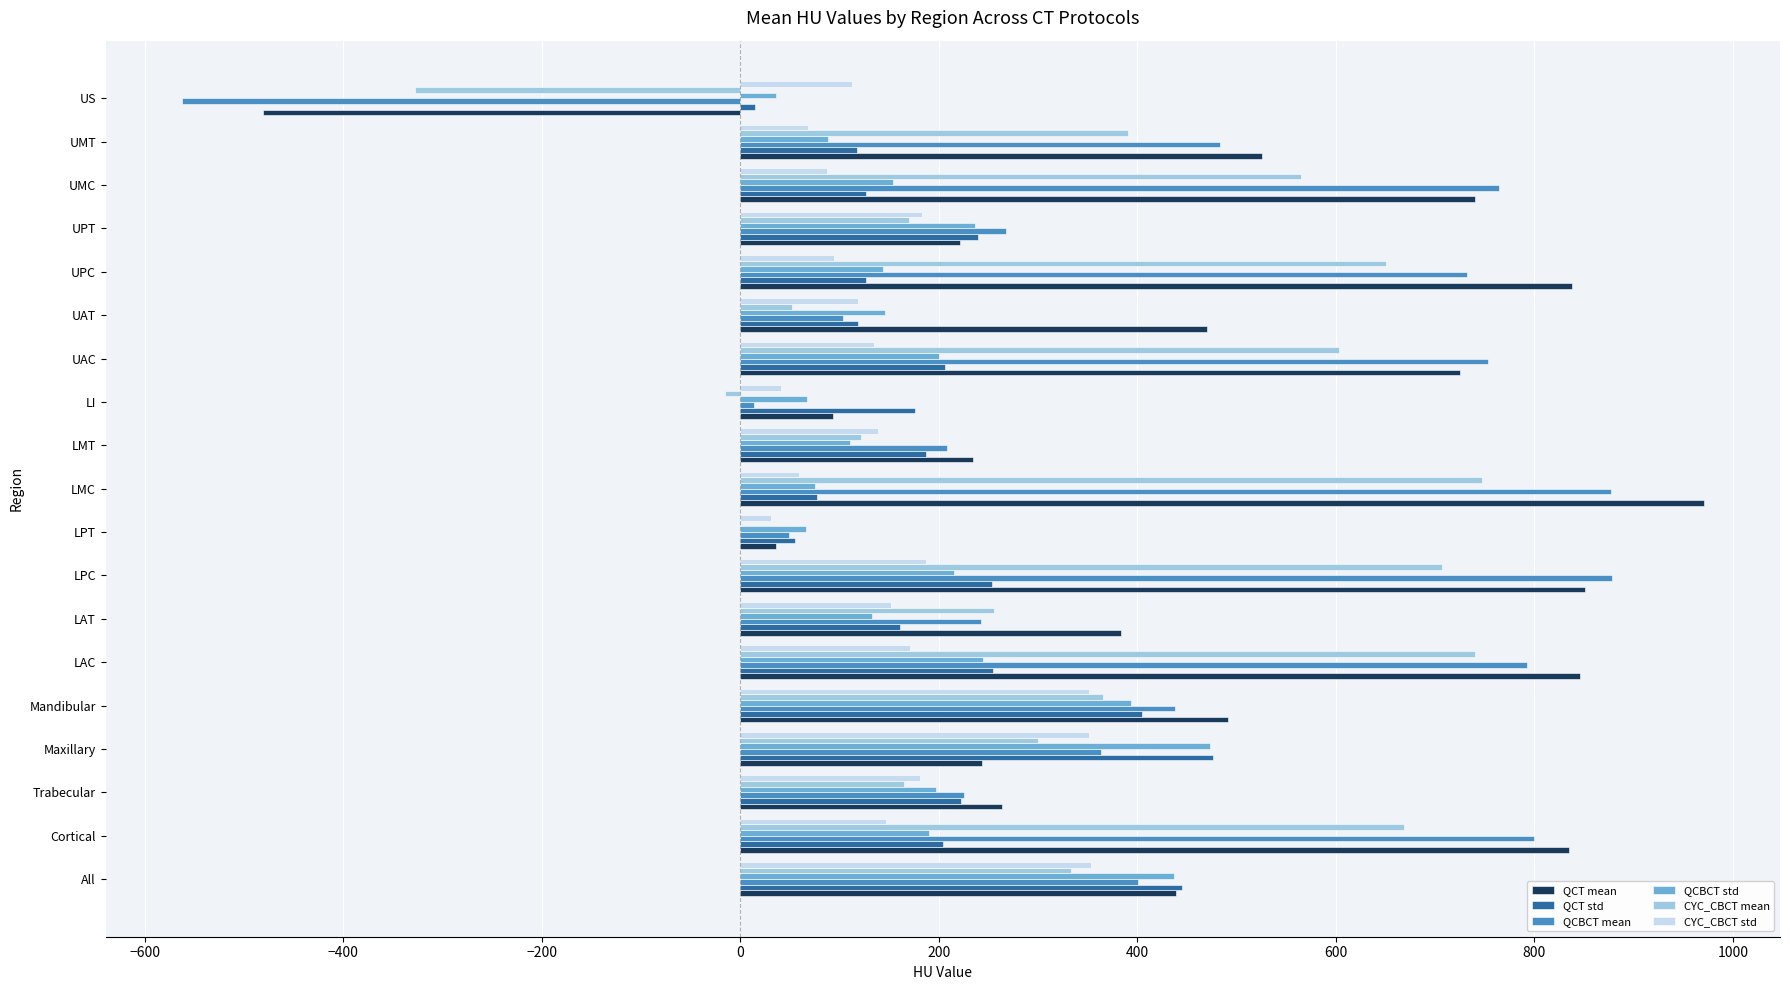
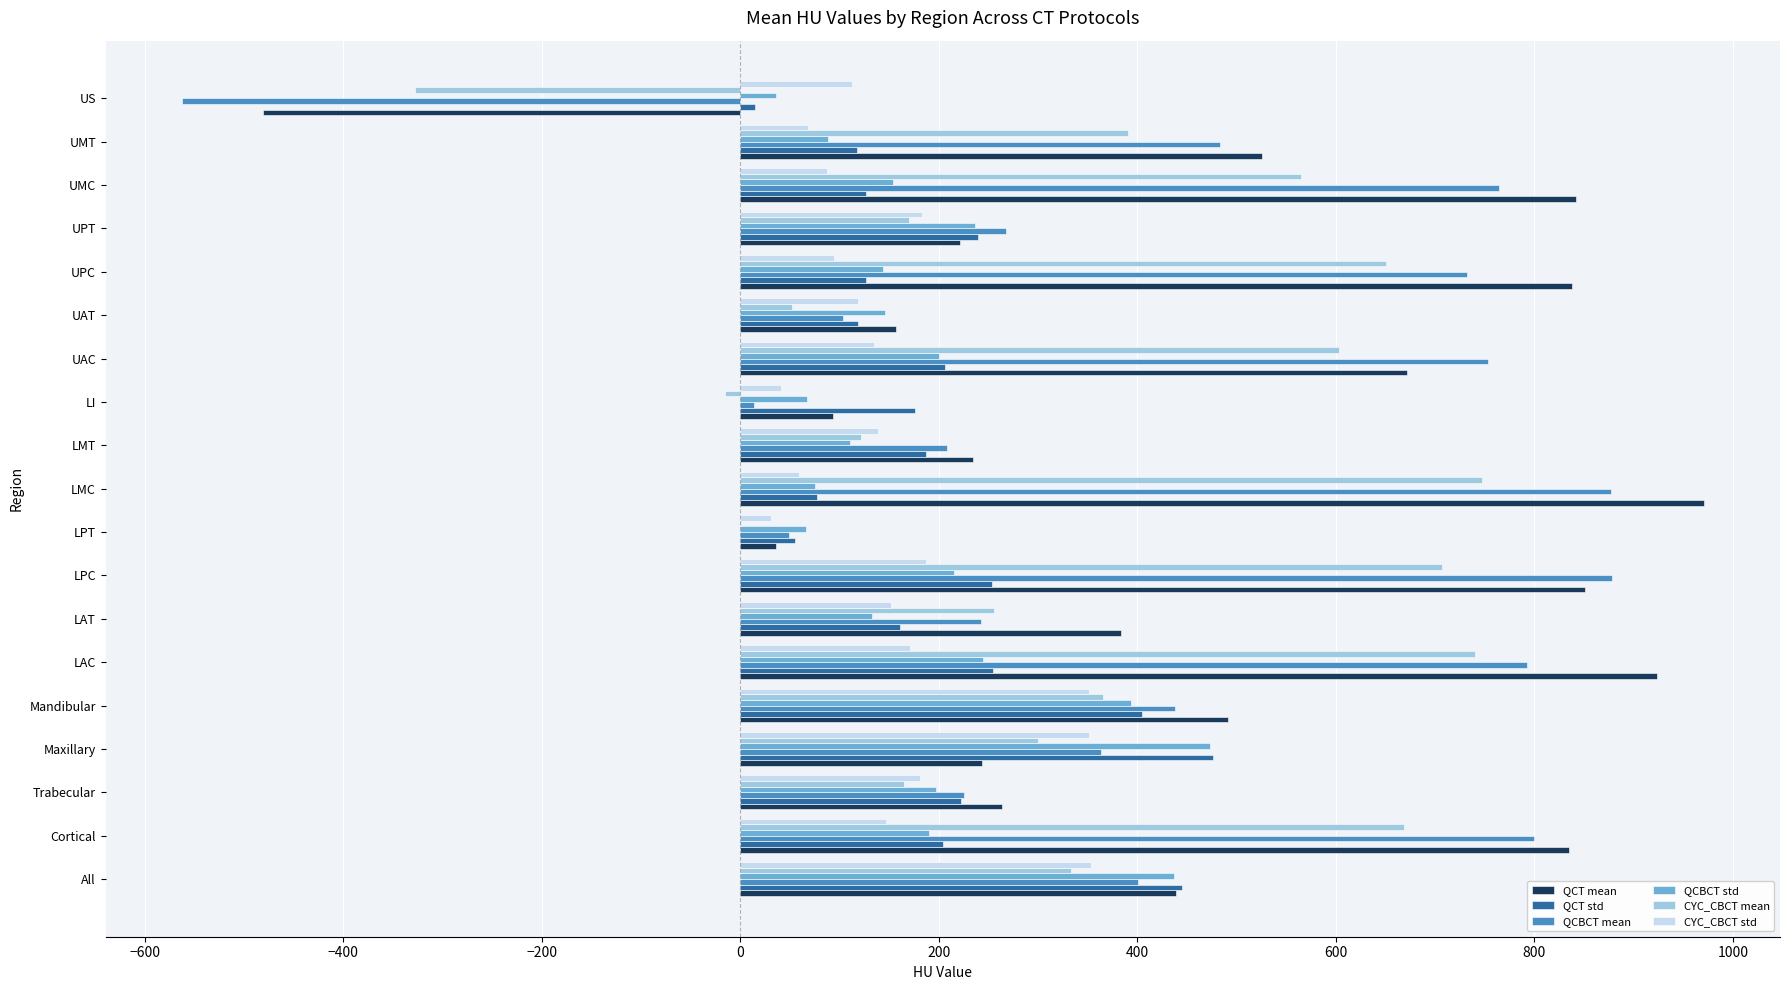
  {
    "QCT mean": {
      "US": -480,
      "UMT": 530,
-     "UMC": 740,
+     "UMC": 840,
      "UPT": 220,
      "UPC": 840,
-     "UAT": 470,
-     "UAC": 730,
+     "UAT": 160,
+     "UAC": 670,
      "LI": 90,
      "LMT": 230,
      "LMC": 970,
      "LPT": 40,
      "LPC": 850,
      "LAT": 380,
-     "LAC": 850,
+     "LAC": 920,
      "Mandibular": 490,
      "Maxillary": 240,
      "Trabecular": 260,
      "Cortical": 830,
      "All": 440
    }
  }
